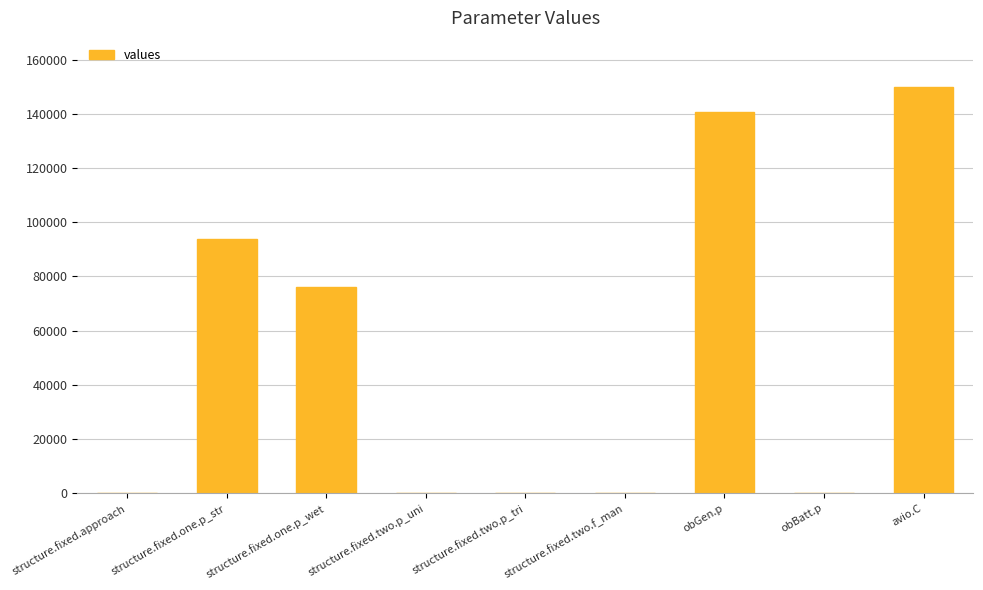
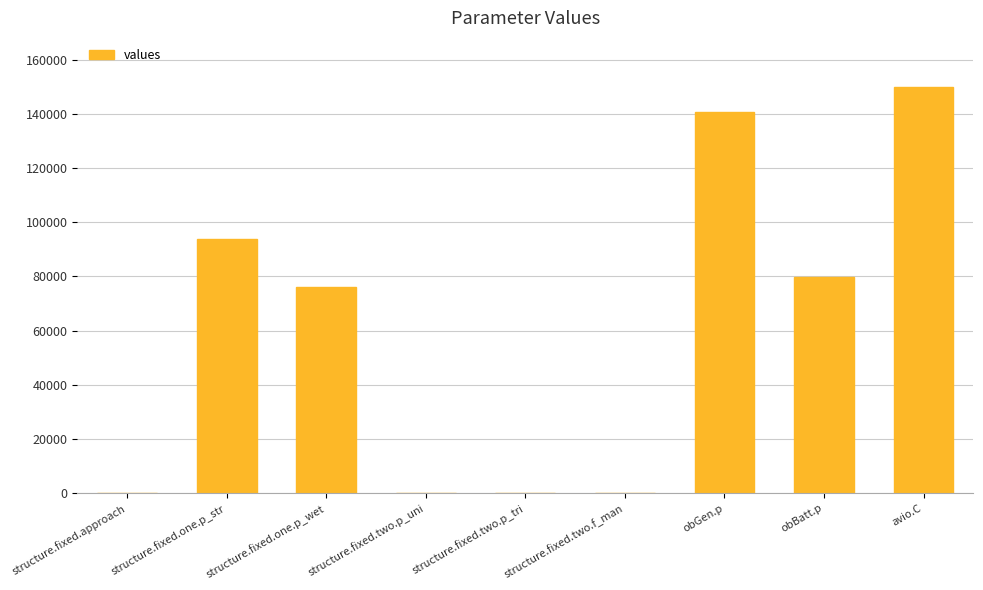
  {
    "structure.fixed.one.p_str": 94000,
    "structure.fixed.one.p_wet": 76000,
    "obGen.p": 141000,
-   "obBatt.p": 0,
+   "obBatt.p": 80000,
    "avio.C": 150000
  }
